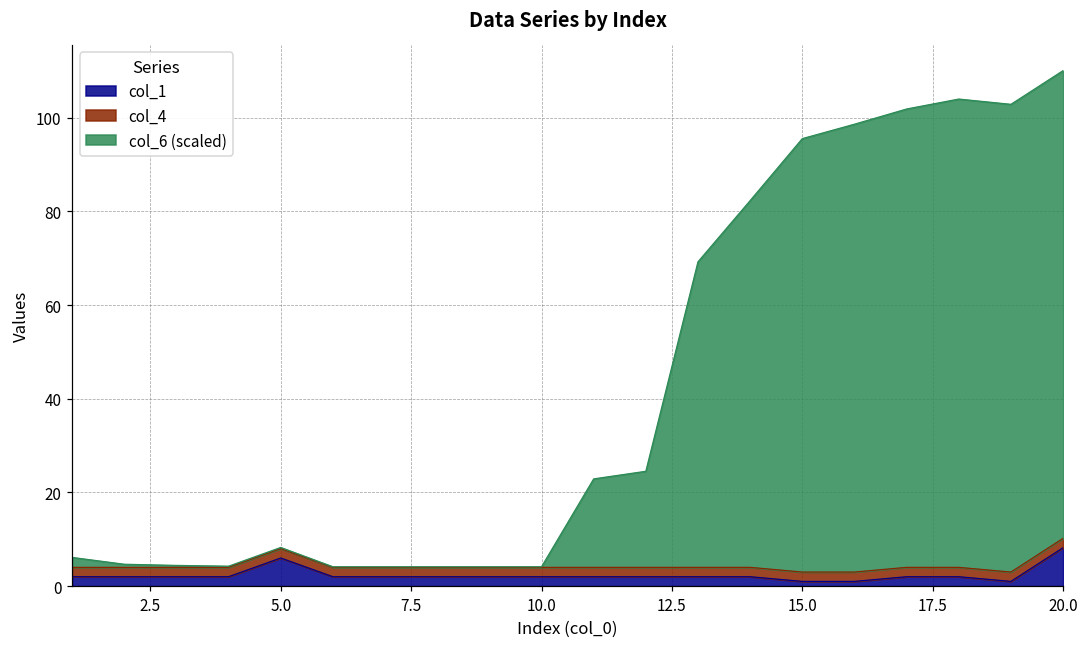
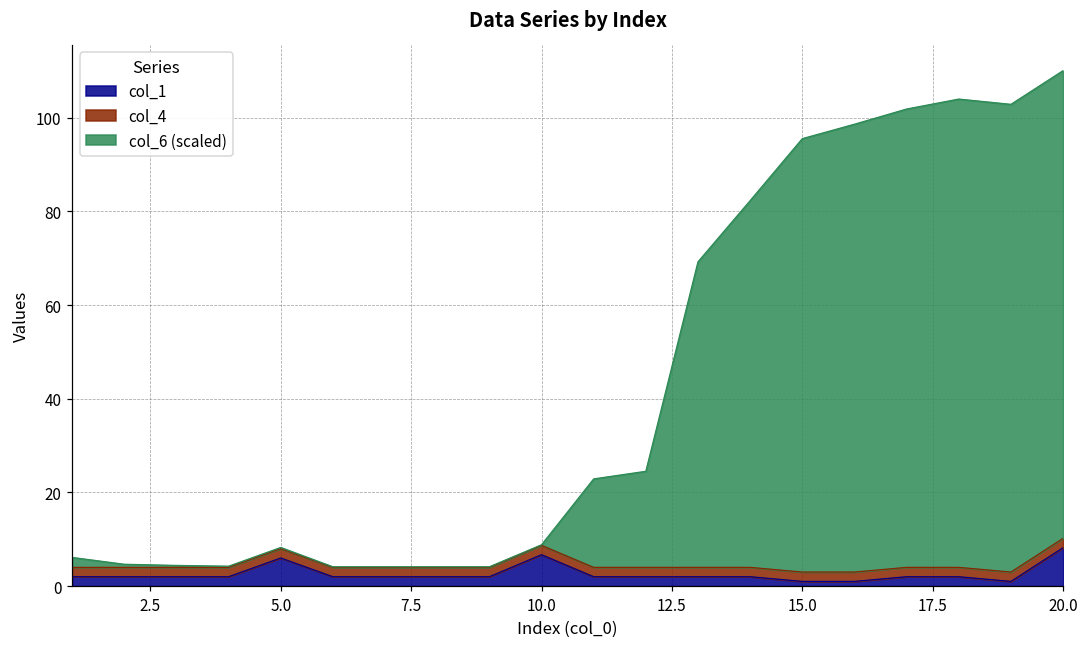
  {
    "col_1": {
      "5.0": 6,
-     "10.0": 2,
+     "10.0": 7,
      "15.0": 1,
      "20.0": 8
    },
    "col_4": {
      "15.0": 2,
      "20.0": 2
    },
    "col_6 (scaled)": {
      "15.0": 93,
      "20.0": 100
    }
  }
